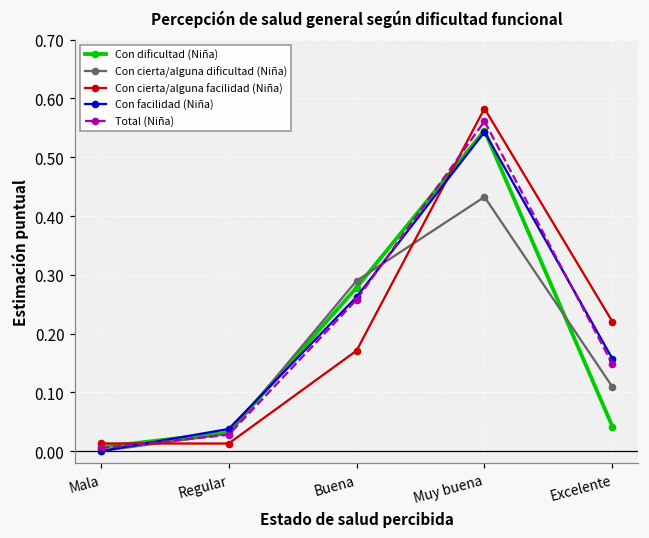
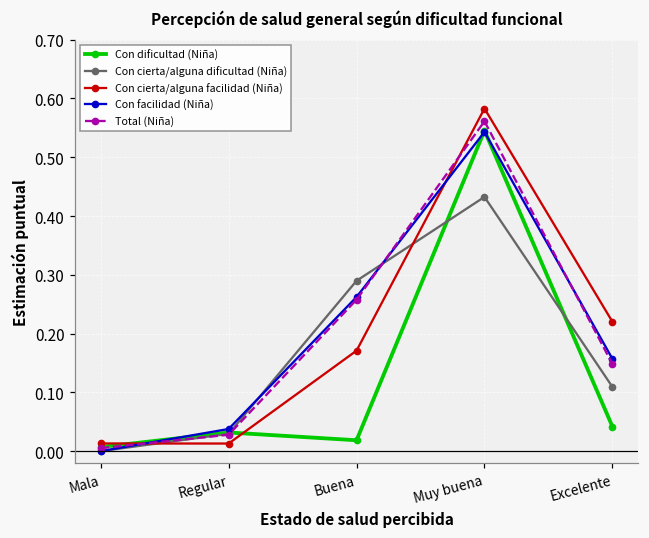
  {
    "Con dificultad (Niña)": {
-     "Buena": 0.28,
+     "Buena": 0.02,
      "Excelente": 0.04
    },
    "Con cierta/alguna dificultad (Niña)": {
      "Buena": 0.29,
      "Muy buena": 0.43,
      "Excelente": 0.11
    },
    "Con cierta/alguna facilidad (Niña)": {
      "Mala": 0.01,
      "Regular": 0.01,
      "Buena": 0.17,
      "Muy buena": 0.58,
      "Excelente": 0.22
    },
    "Con facilidad (Niña)": {
      "Regular": 0.04,
      "Excelente": 0.16
    },
    "Total (Niña)": {
      "Muy buena": 0.56,
      "Excelente": 0.15
    }
  }
